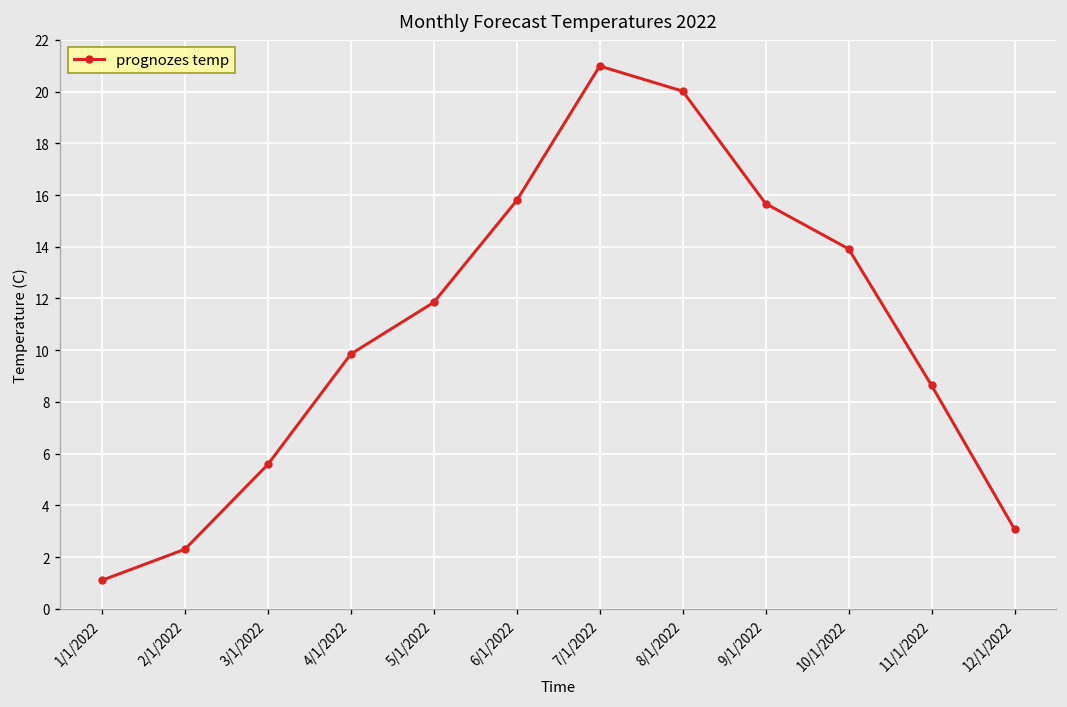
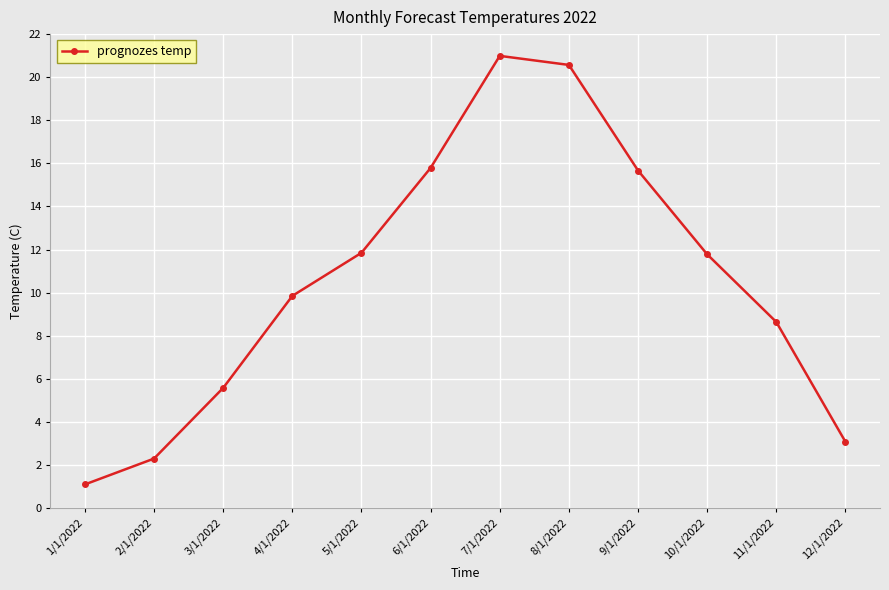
  {
    "1/1/2022": 1.1,
    "2/1/2022": 2.3,
    "3/1/2022": 5.6,
    "4/1/2022": 9.9,
    "5/1/2022": 11.9,
    "6/1/2022": 15.8,
    "7/1/2022": 21.0,
-   "8/1/2022": 20.0,
+   "8/1/2022": 20.6,
    "9/1/2022": 15.7,
-   "10/1/2022": 13.9,
+   "10/1/2022": 11.8,
    "11/1/2022": 8.6,
    "12/1/2022": 3.1
  }
